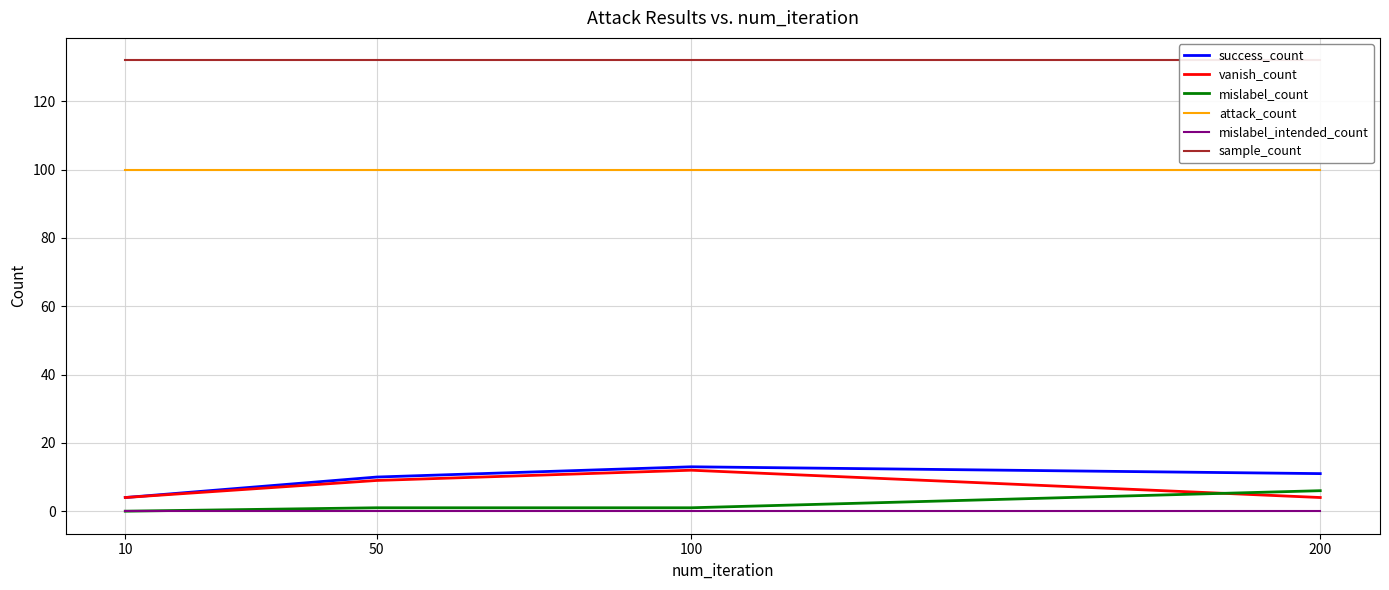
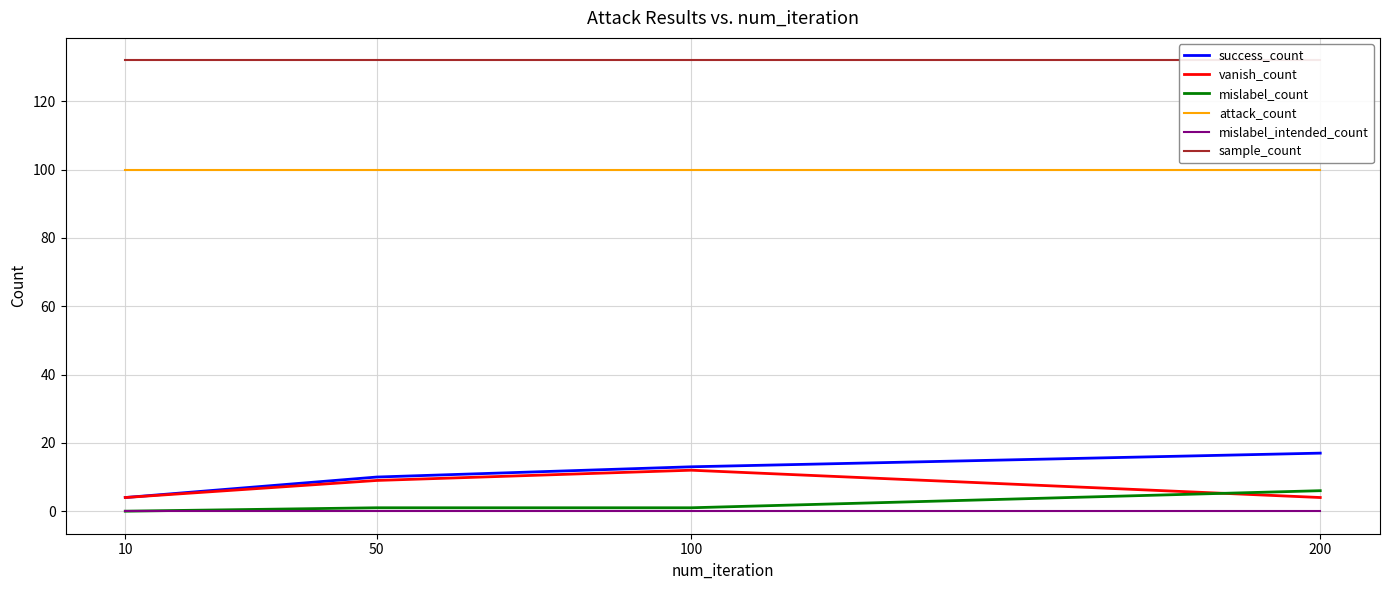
  {
    "success_count": {
      "50": 10,
      "100": 13,
-     "200": 11
+     "200": 17
    },
    "vanish_count": {
      "50": 9,
      "100": 12,
      "200": 4
    },
    "mislabel_count": {
      "50": 1,
      "100": 1,
      "200": 6
    },
    "attack_count": {
      "10": 100,
      "50": 100,
      "100": 100,
      "200": 100
    },
    "mislabel_intended_count": {
      "50": 0,
      "100": 0,
      "200": 0
    },
    "sample_count": {
      "10": 132,
      "50": 132,
      "100": 132
    }
  }
